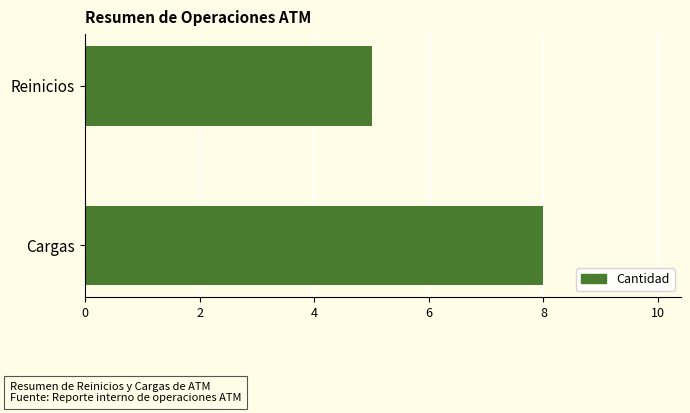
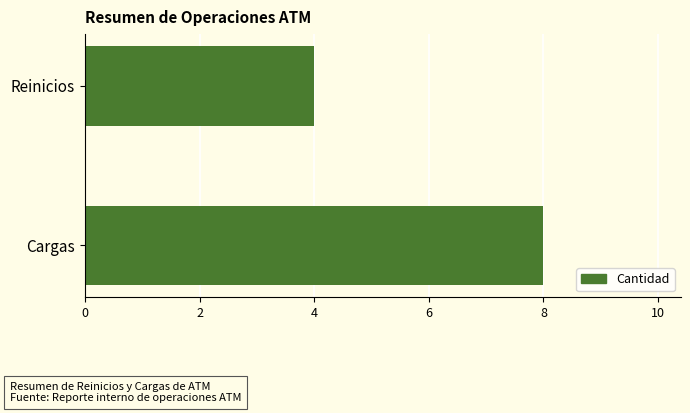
  {
-   "Reinicios": 5,
+   "Reinicios": 4,
    "Cargas": 8
  }
